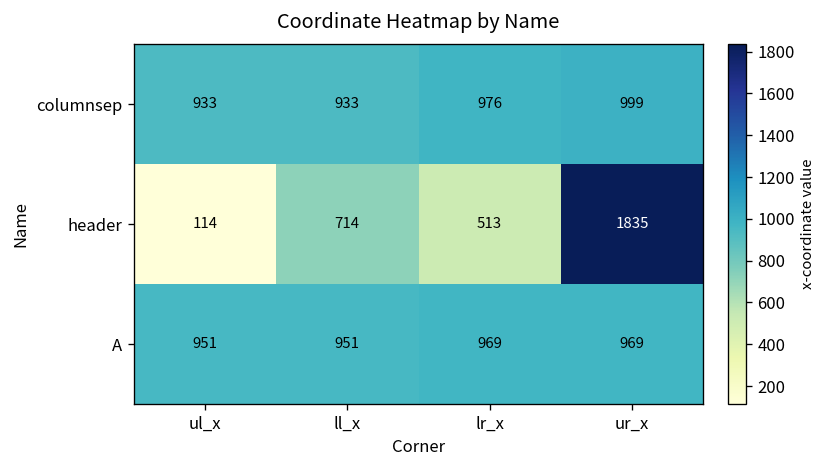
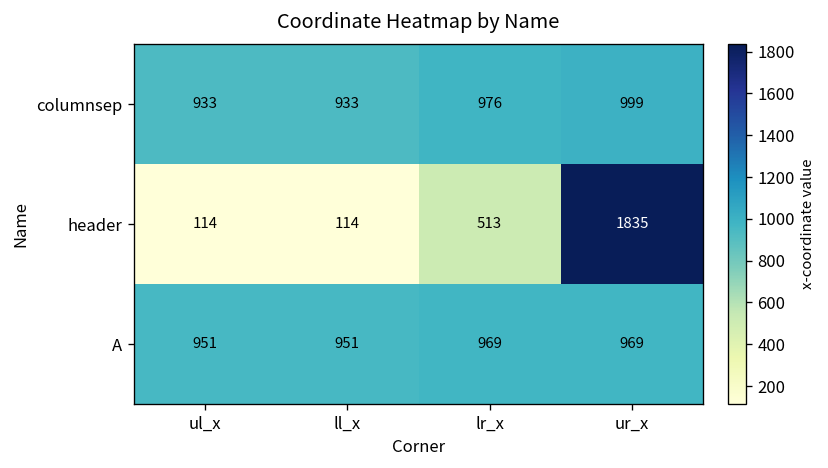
  {
    "columnsep": {
      "ul_x": 933,
      "ll_x": 933,
      "lr_x": 976,
      "ur_x": 999
    },
    "header": {
      "ul_x": 114,
-     "ll_x": 714,
+     "ll_x": 114,
      "lr_x": 513,
      "ur_x": 1835
    },
    "A": {
      "ul_x": 951,
      "ll_x": 951,
      "lr_x": 969,
      "ur_x": 969
    }
  }
